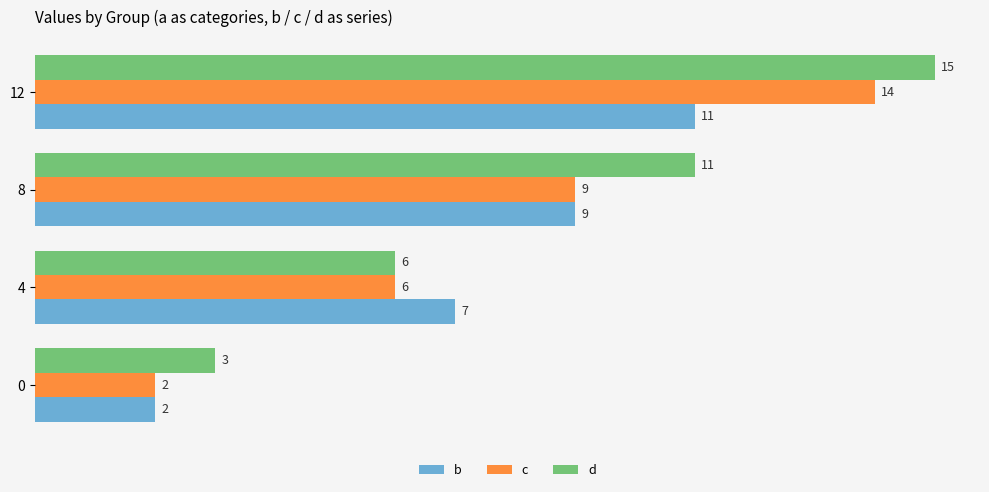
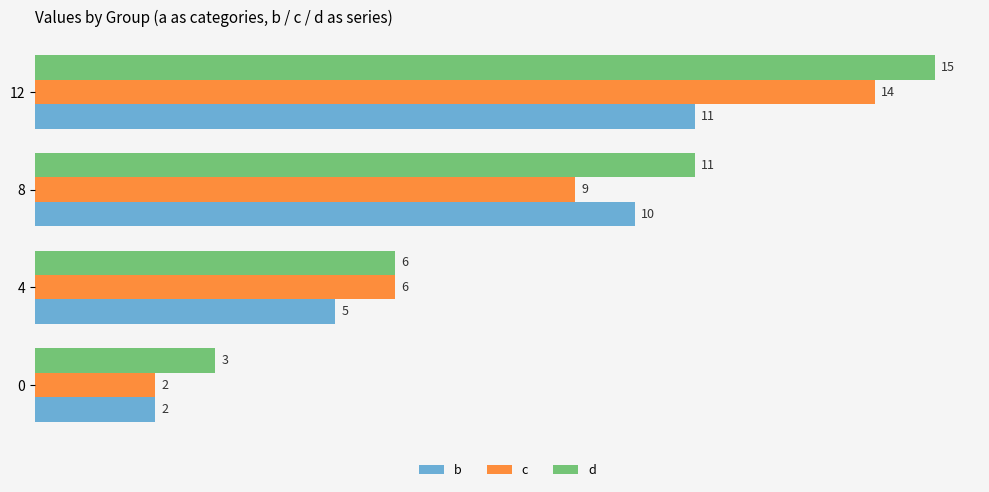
  {
    "b": {
      "12": 11,
-     "8": 9,
-     "4": 7,
+     "8": 10,
+     "4": 5,
      "0": 2
    },
    "c": {
      "12": 14,
      "8": 9,
      "4": 6,
      "0": 2
    },
    "d": {
      "12": 15,
      "8": 11,
      "4": 6,
      "0": 3
    }
  }
